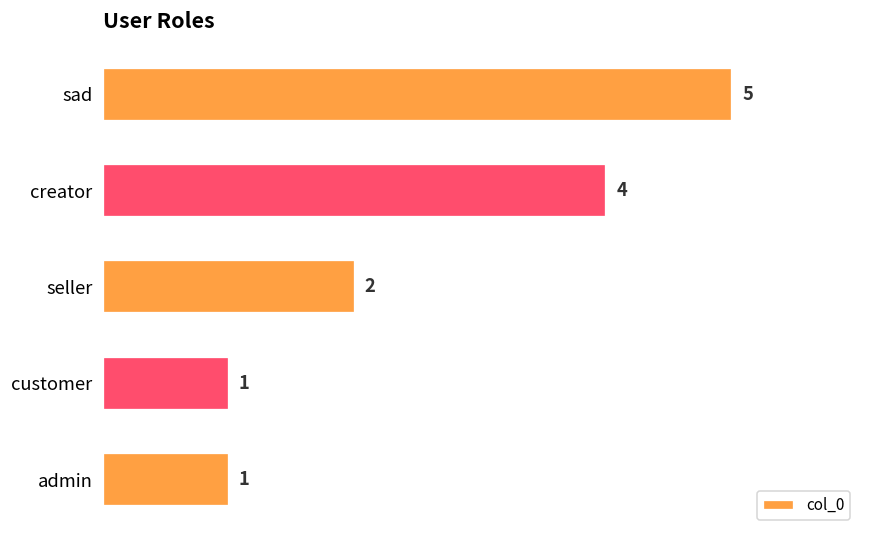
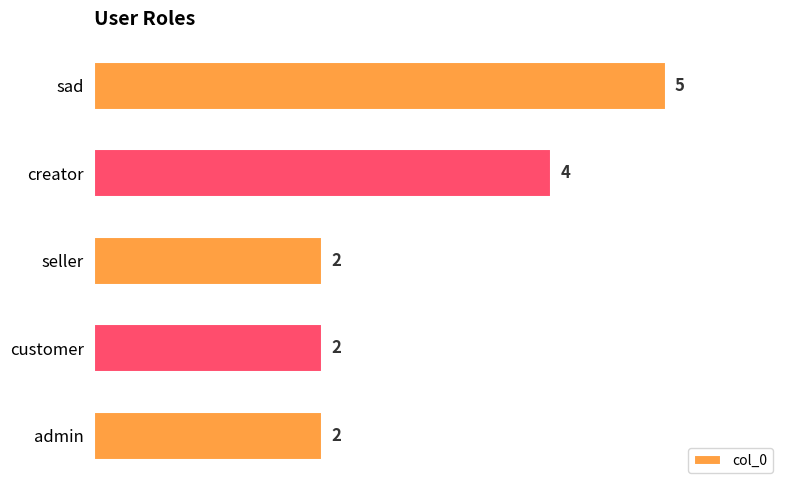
  {
    "sad": 5,
    "creator": 4,
    "seller": 2,
-   "customer": 1,
-   "admin": 1
+   "customer": 2,
+   "admin": 2
  }
